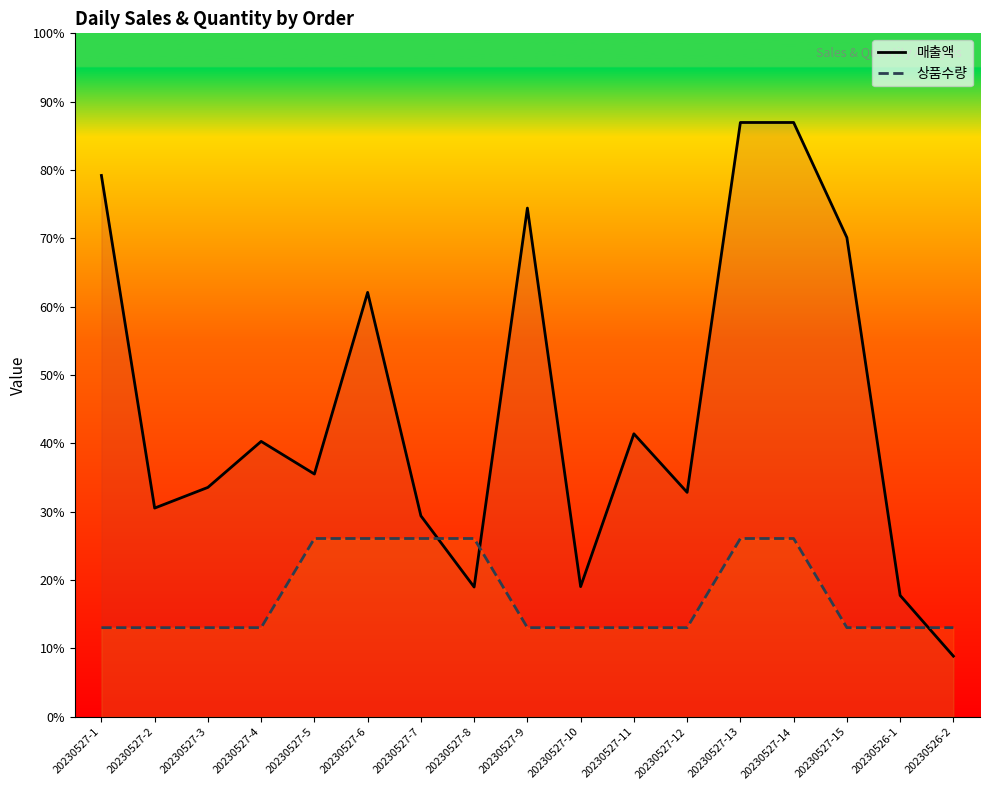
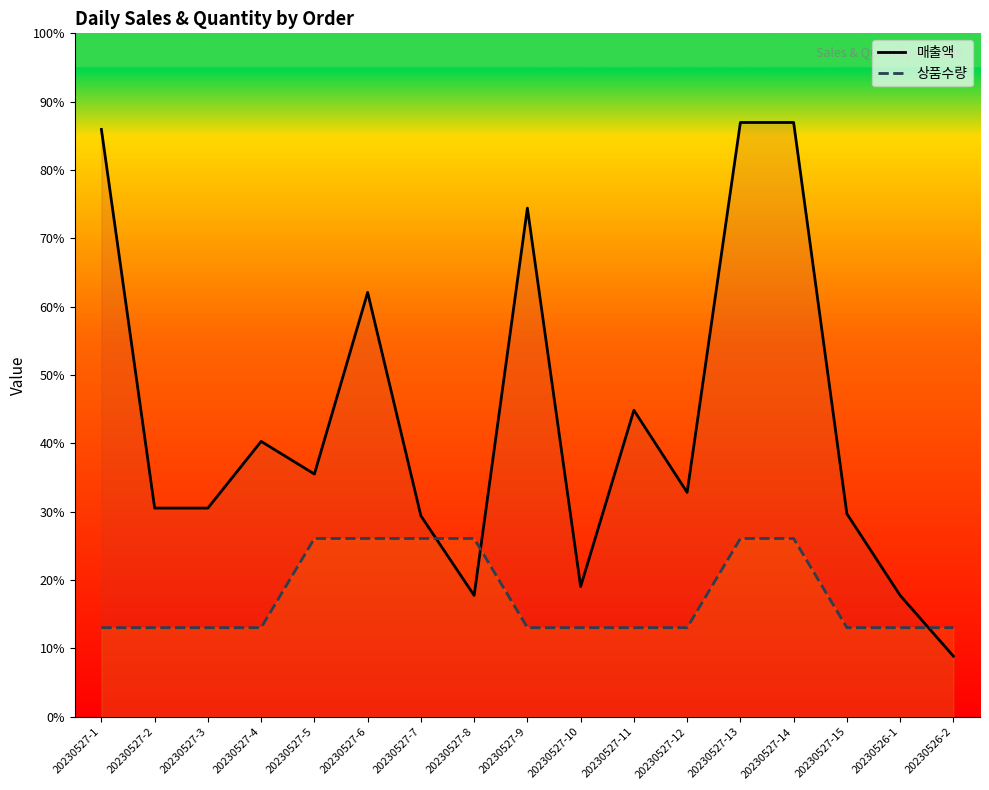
  {
    "매출액": {
-     "20230527-1": "79%",
+     "20230527-1": "86%",
      "20230527-2": "31%",
-     "20230527-3": "34%",
+     "20230527-3": "31%",
      "20230527-4": "40%",
      "20230527-5": "36%",
      "20230527-6": "62%",
      "20230527-7": "29%",
-     "20230527-8": "19%",
+     "20230527-8": "18%",
      "20230527-9": "74%",
      "20230527-10": "19%",
-     "20230527-11": "41%",
+     "20230527-11": "45%",
      "20230527-12": "33%",
      "20230527-13": "87%",
      "20230527-14": "87%",
-     "20230527-15": "70%",
+     "20230527-15": "30%",
      "20230526-1": "18%",
      "20230526-2": "9%"
    },
    "상품수량": {
      "20230527-1": "13%",
      "20230527-2": "13%",
      "20230527-3": "13%",
      "20230527-4": "13%",
      "20230527-5": "26%",
      "20230527-6": "26%",
      "20230527-7": "26%",
      "20230527-8": "26%",
      "20230527-9": "13%",
      "20230527-10": "13%",
      "20230527-11": "13%",
      "20230527-12": "13%",
      "20230527-13": "26%",
      "20230527-14": "26%",
      "20230527-15": "13%",
      "20230526-1": "13%",
      "20230526-2": "13%"
    }
  }
